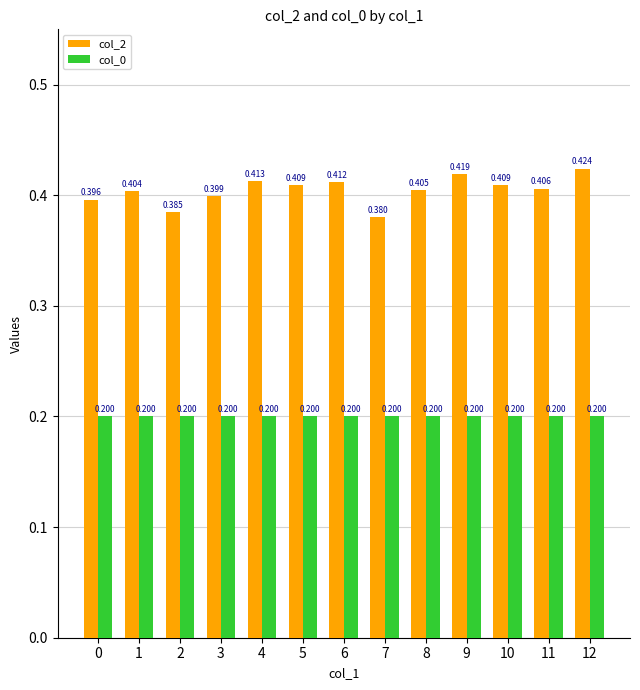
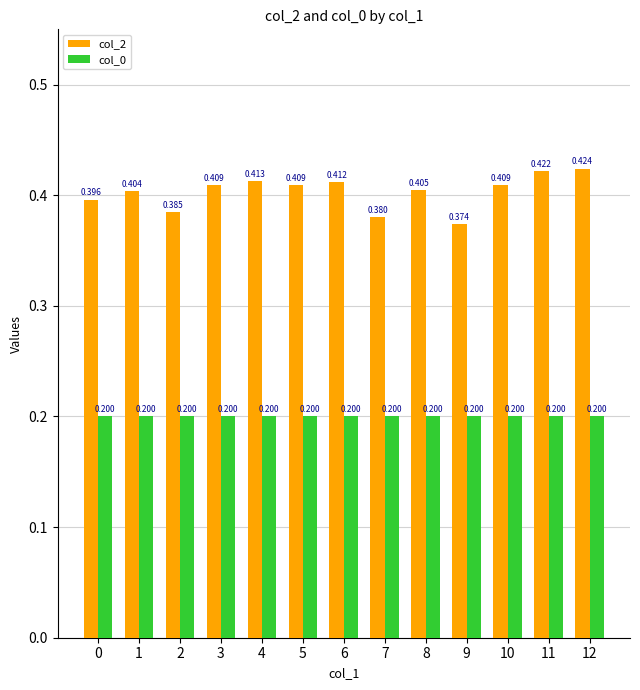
  {
    "col_2": {
      "0": 0.396,
      "1": 0.404,
      "2": 0.385,
-     "3": 0.399,
+     "3": 0.409,
      "4": 0.413,
      "5": 0.409,
      "6": 0.412,
      "7": 0.380,
      "8": 0.405,
-     "9": 0.419,
+     "9": 0.374,
      "10": 0.409,
-     "11": 0.406,
+     "11": 0.422,
      "12": 0.424
    },
    "col_0": {
      "0": 0.200,
      "1": 0.200,
      "2": 0.200,
      "3": 0.200,
      "4": 0.200,
      "5": 0.200,
      "6": 0.200,
      "7": 0.200,
      "8": 0.200,
      "9": 0.200,
      "10": 0.200,
      "11": 0.200,
      "12": 0.200
    }
  }
